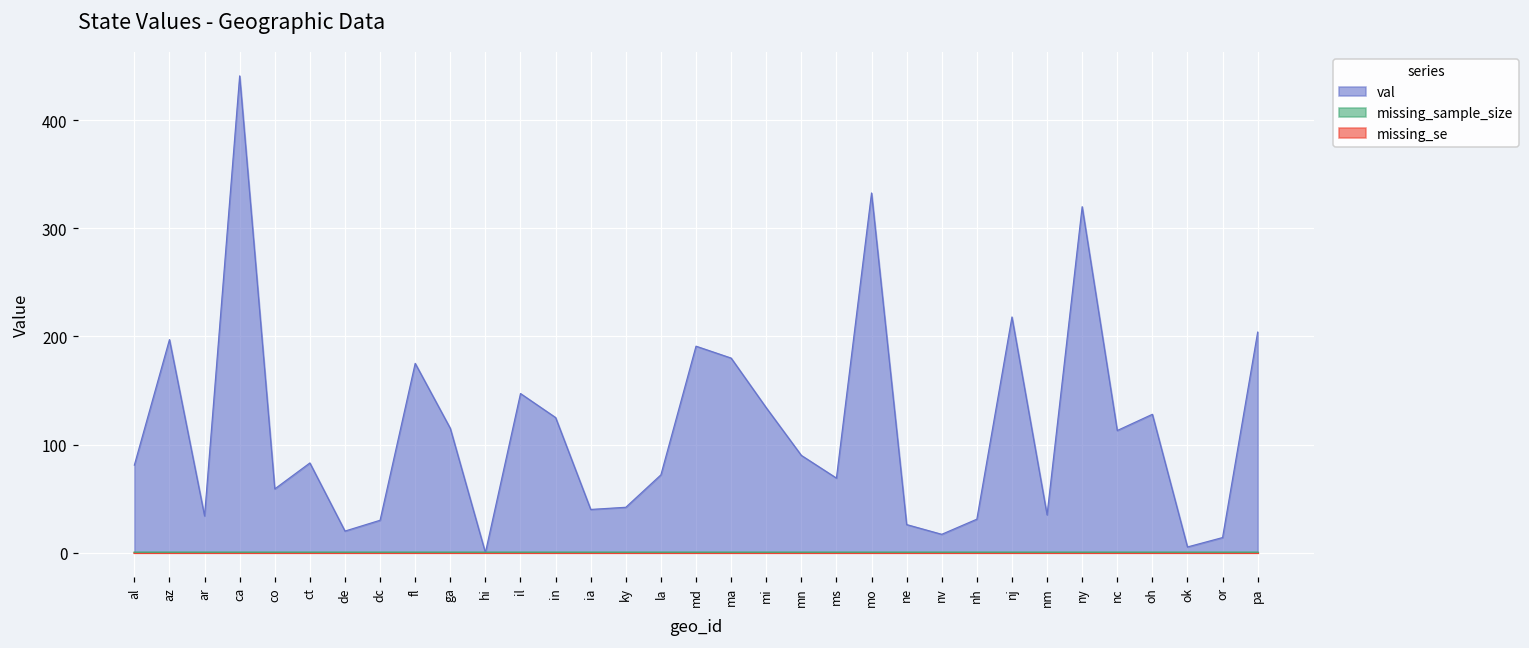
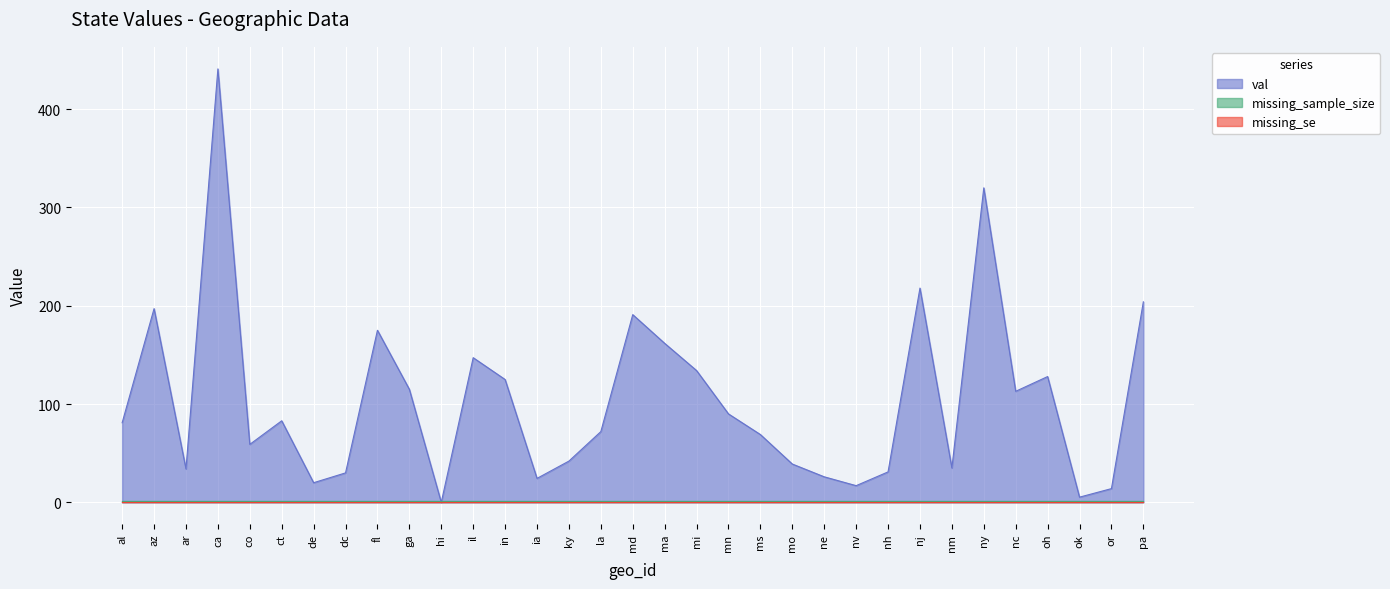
  {
    "val": {
      "al": 80,
      "az": 200,
      "ar": 30,
      "ca": 440,
      "co": 60,
      "ct": 80,
      "de": 20,
      "dc": 30,
      "fl": 180,
      "ga": 120,
      "il": 150,
      "in": 130,
-     "ia": 40,
+     "ia": 20,
      "ky": 40,
      "la": 70,
      "md": 190,
-     "ma": 180,
+     "ma": 160,
      "mi": 130,
      "mn": 90,
      "ms": 70,
-     "mo": 330,
+     "mo": 40,
      "ne": 30,
      "nv": 20,
      "nh": 30,
      "nj": 220,
      "nm": 40,
      "ny": 320,
      "nc": 110,
      "oh": 130,
      "ok": 10,
      "or": 10,
      "pa": 200
    }
  }
